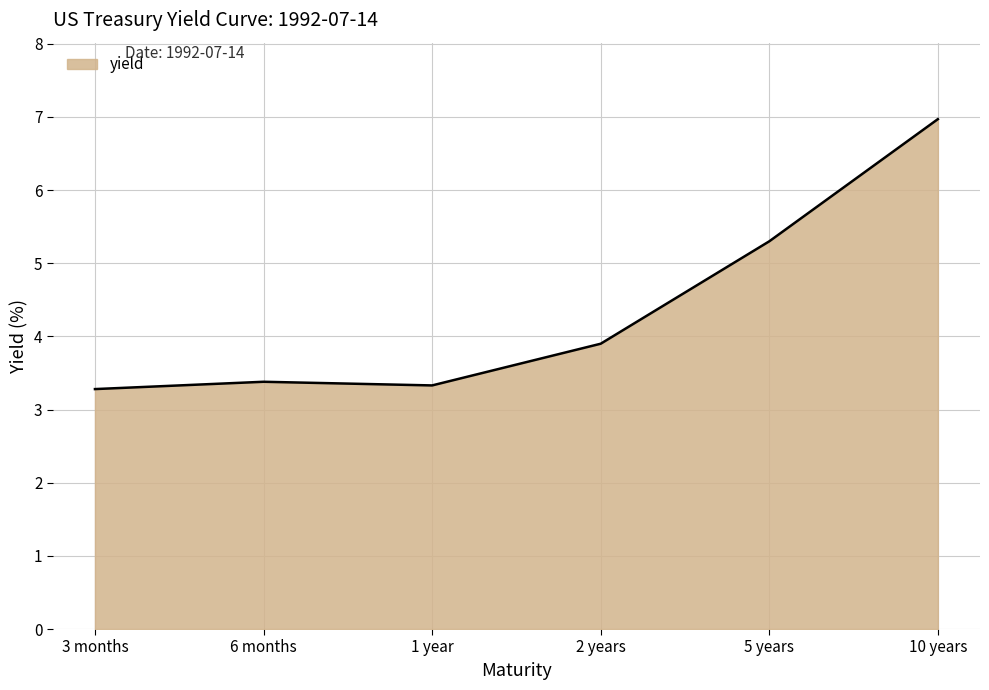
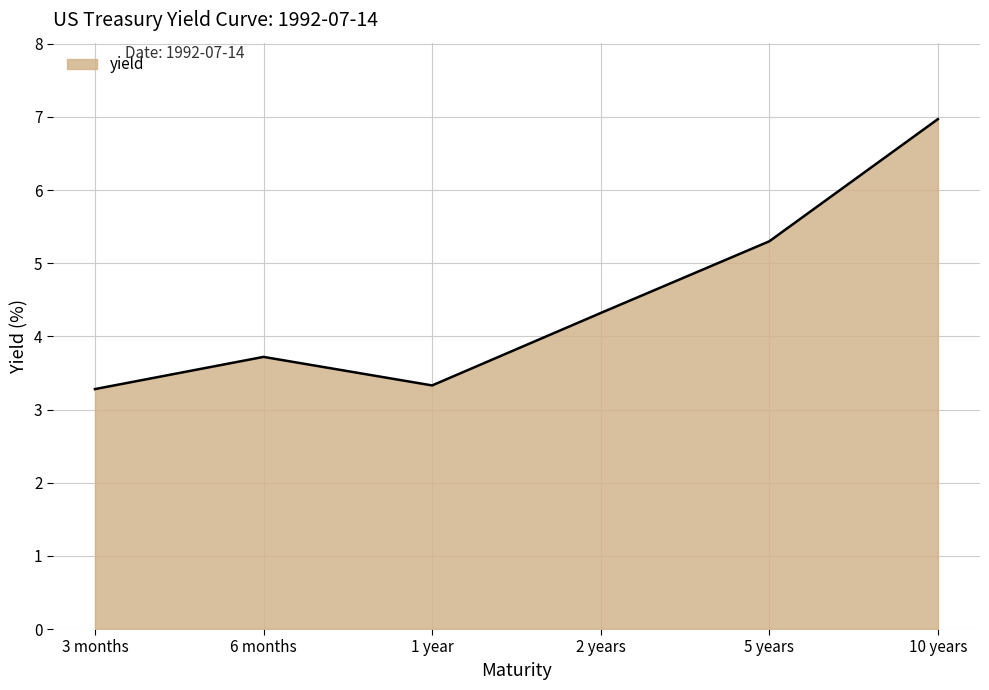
  {
    "3 months": 3.3,
-   "6 months": 3.4,
+   "6 months": 3.7,
    "1 year": 3.3,
-   "2 years": 3.9,
+   "2 years": 4.3,
    "5 years": 5.3,
    "10 years": 7.0
  }
